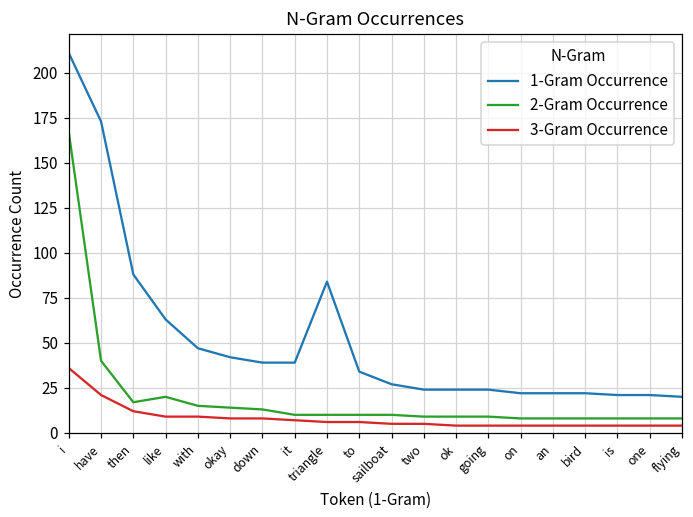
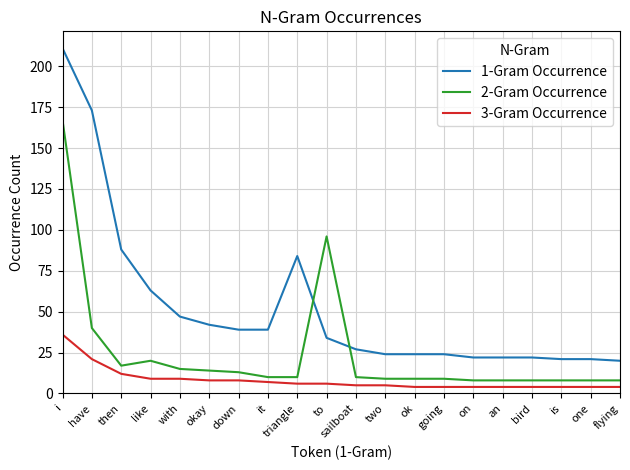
  {
    "1-Gram Occurrence": {
      "i": 211,
      "have": 173,
      "then": 88,
      "like": 63,
      "with": 47,
      "okay": 42,
      "down": 39,
      "it": 39,
      "triangle": 84,
      "to": 34,
      "sailboat": 27,
      "two": 24,
      "ok": 24,
      "going": 24,
      "on": 22,
      "an": 22,
      "bird": 22,
      "is": 21,
      "one": 21,
      "flying": 20
    },
    "2-Gram Occurrence": {
      "i": 167,
      "have": 40,
      "then": 17,
      "like": 20,
      "with": 15,
      "okay": 14,
      "down": 13,
      "it": 10,
      "triangle": 10,
-     "to": 10,
+     "to": 96,
      "sailboat": 10,
      "two": 9,
      "ok": 9,
      "going": 9,
      "on": 8,
      "an": 8,
      "bird": 8,
      "is": 8,
      "one": 8,
      "flying": 8
    },
    "3-Gram Occurrence": {
      "i": 36,
      "have": 21,
      "then": 12,
      "like": 9,
      "with": 9,
      "okay": 8,
      "down": 8,
      "it": 7,
      "triangle": 6,
      "to": 6,
      "sailboat": 5,
      "two": 5,
      "ok": 4,
      "going": 4,
      "on": 4,
      "an": 4,
      "bird": 4,
      "is": 4,
      "one": 4,
      "flying": 4
    }
  }
